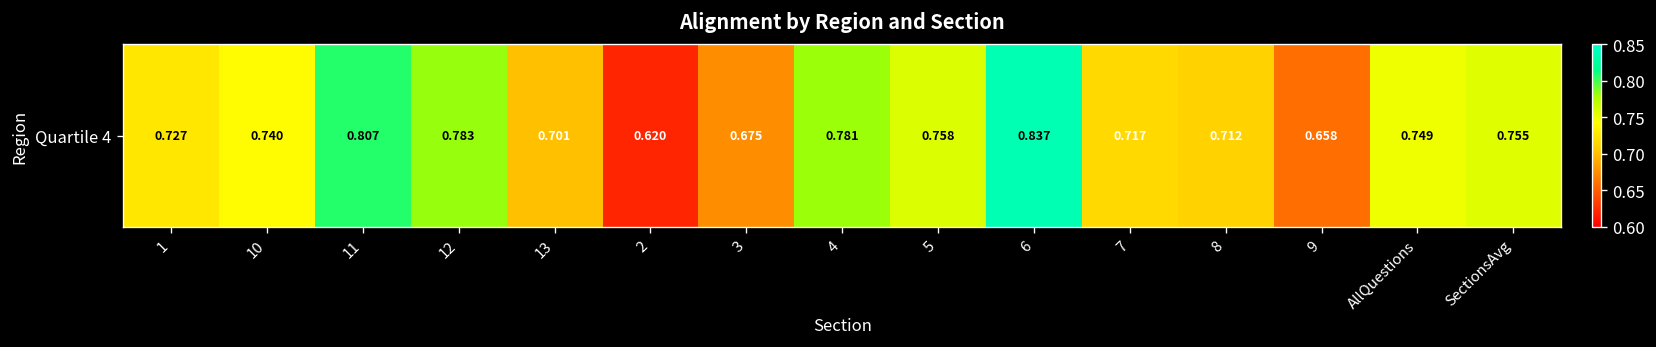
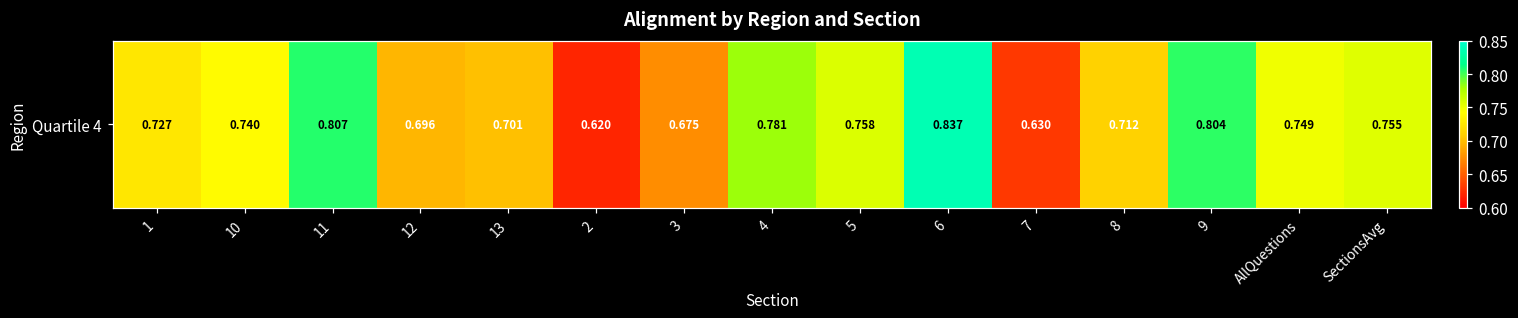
  {
    "Quartile 4": {
      "1": 0.727,
      "10": 0.740,
      "11": 0.807,
-     "12": 0.783,
+     "12": 0.696,
      "13": 0.701,
      "2": 0.620,
      "3": 0.675,
      "4": 0.781,
      "5": 0.758,
      "6": 0.837,
-     "7": 0.717,
+     "7": 0.630,
      "8": 0.712,
-     "9": 0.658,
+     "9": 0.804,
      "AllQuestions": 0.749,
      "SectionsAvg": 0.755
    }
  }
